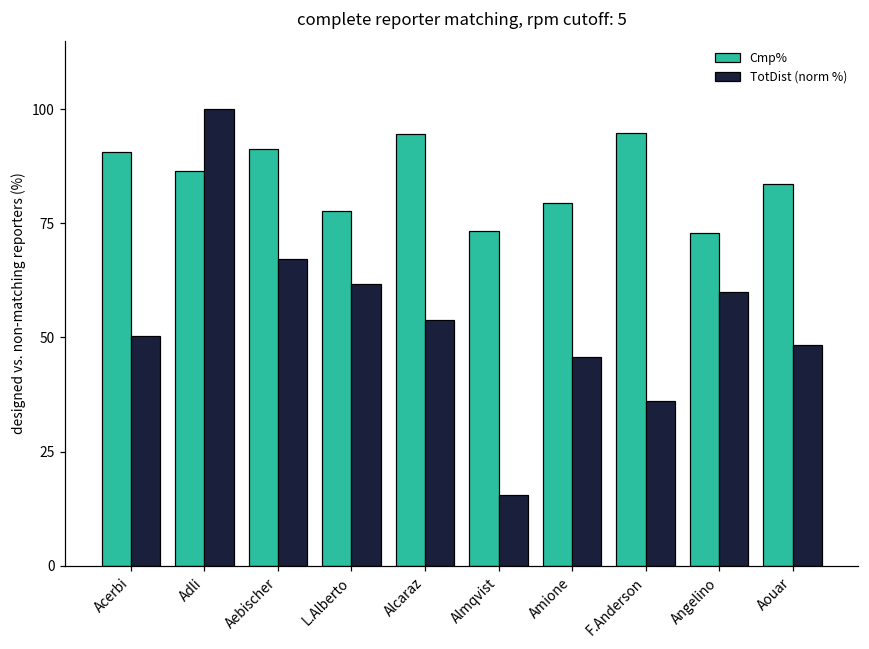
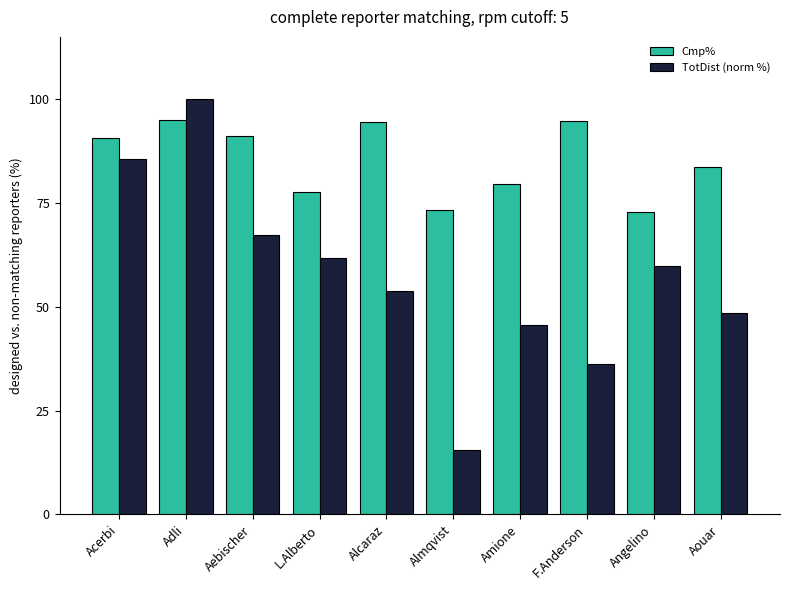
  {
    "Cmp%": {
      "Acerbi": 91,
-     "Adli": 87,
+     "Adli": 95,
      "Aebischer": 91,
      "L.Alberto": 78,
      "Alcaraz": 95,
      "Almqvist": 73,
      "Amione": 80,
      "F.Anderson": 95,
      "Angelino": 73,
      "Aouar": 84
    },
    "TotDist (norm %)": {
-     "Acerbi": 50,
+     "Acerbi": 86,
      "Adli": 100,
      "Aebischer": 67,
      "L.Alberto": 62,
      "Alcaraz": 54,
      "Almqvist": 16,
      "Amione": 46,
      "F.Anderson": 36,
      "Angelino": 60,
      "Aouar": 48
    }
  }
